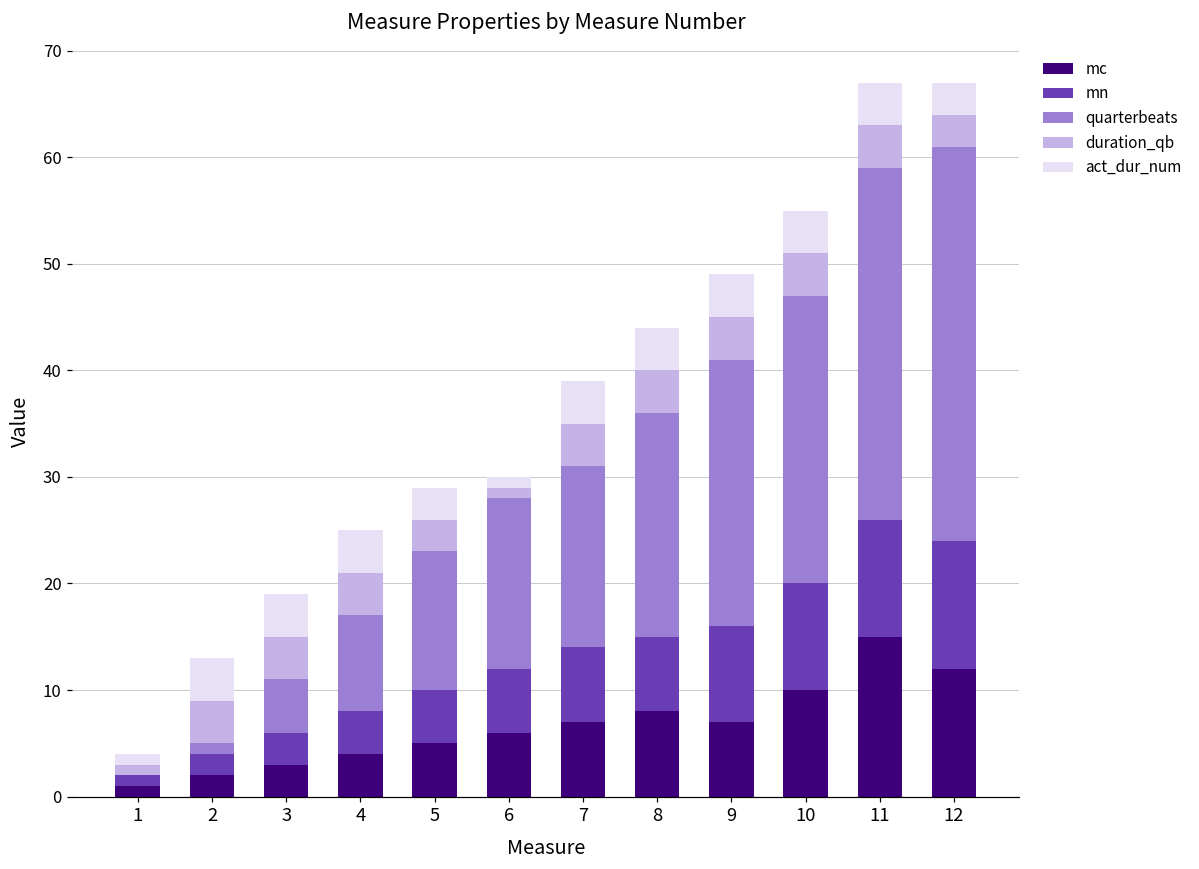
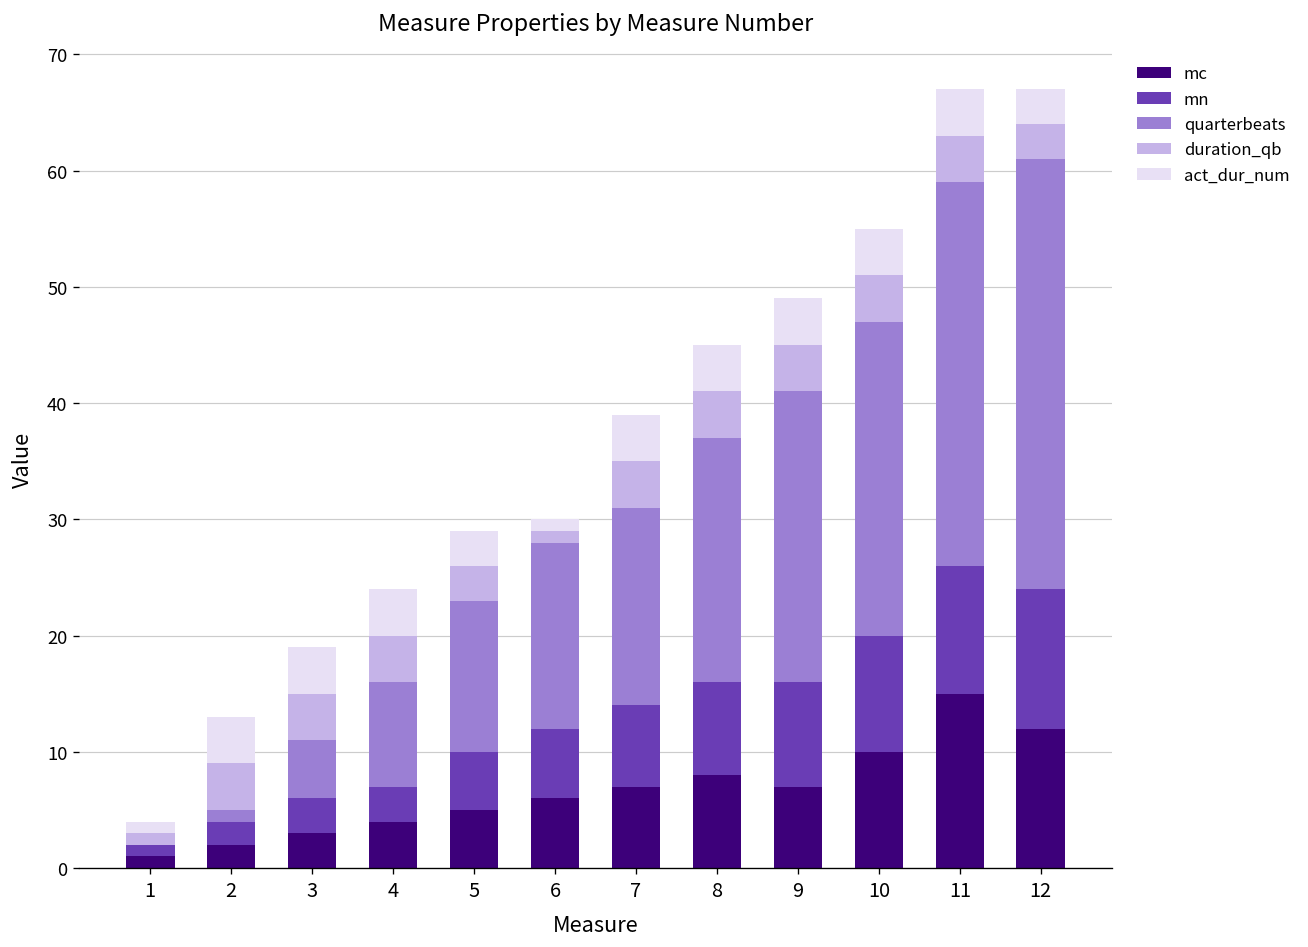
  {
    "mc": {
      "1": 1,
      "2": 2,
      "3": 3,
      "4": 4,
      "5": 5,
      "6": 6,
      "7": 7,
      "8": 8,
      "9": 7,
      "10": 10,
      "11": 15,
      "12": 12
    },
    "mn": {
      "1": 1,
      "2": 2,
      "3": 3,
-     "4": 4,
+     "4": 3,
      "5": 5,
      "6": 6,
      "7": 7,
-     "8": 7,
+     "8": 8,
      "9": 9,
      "10": 10,
      "11": 11,
      "12": 12
    },
    "quarterbeats": {
      "1": 0,
      "2": 1,
      "3": 5,
      "4": 9,
      "5": 13,
      "6": 16,
      "7": 17,
      "8": 21,
      "9": 25,
      "10": 27,
      "11": 33,
      "12": 37
    }
  }
